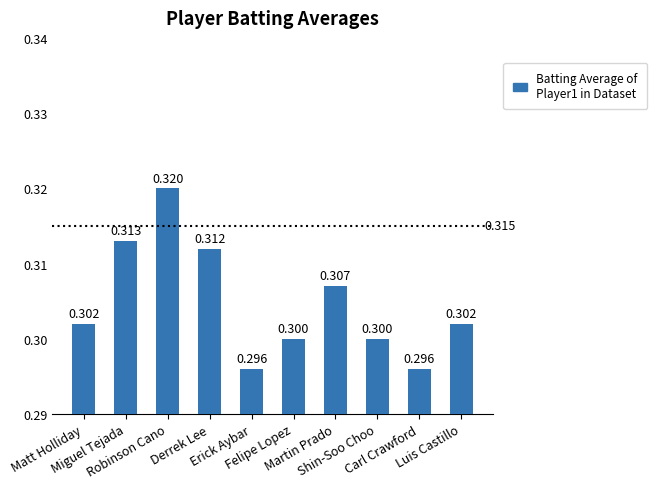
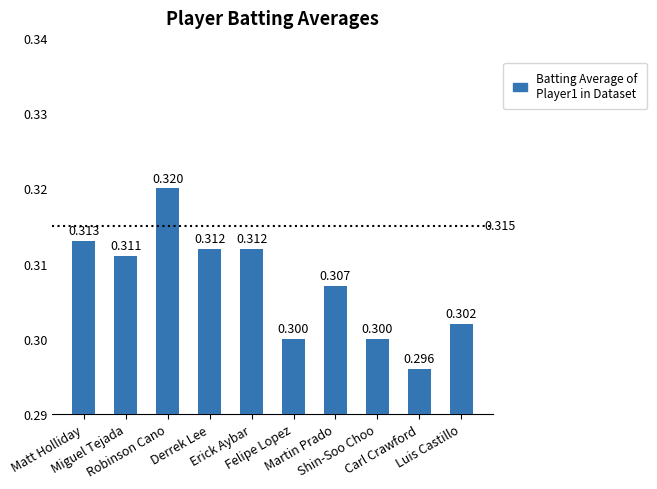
  {
-   "Matt Holliday": 0.302,
-   "Miguel Tejada": 0.313,
+   "Matt Holliday": 0.313,
+   "Miguel Tejada": 0.311,
    "Robinson Cano": 0.320,
    "Derrek Lee": 0.312,
-   "Erick Aybar": 0.296,
+   "Erick Aybar": 0.312,
    "Felipe Lopez": 0.300,
    "Martin Prado": 0.307,
    "Shin-Soo Choo": 0.300,
    "Carl Crawford": 0.296,
    "Luis Castillo": 0.302
  }
